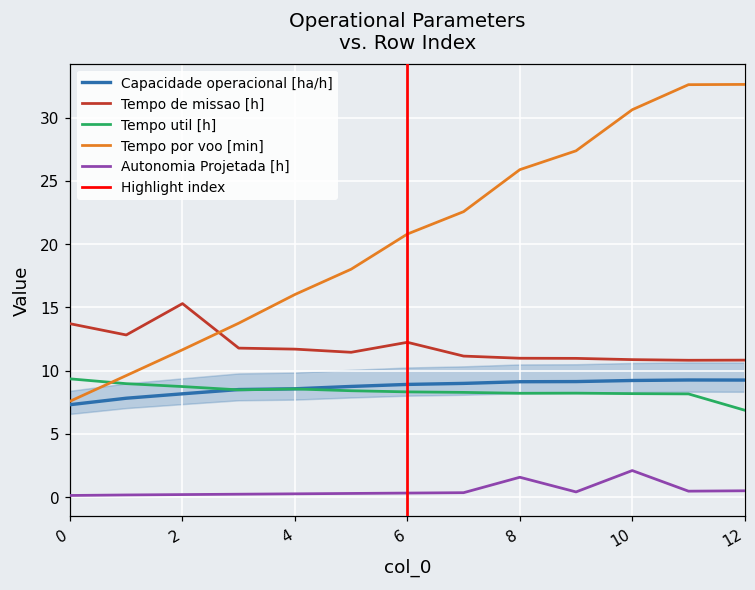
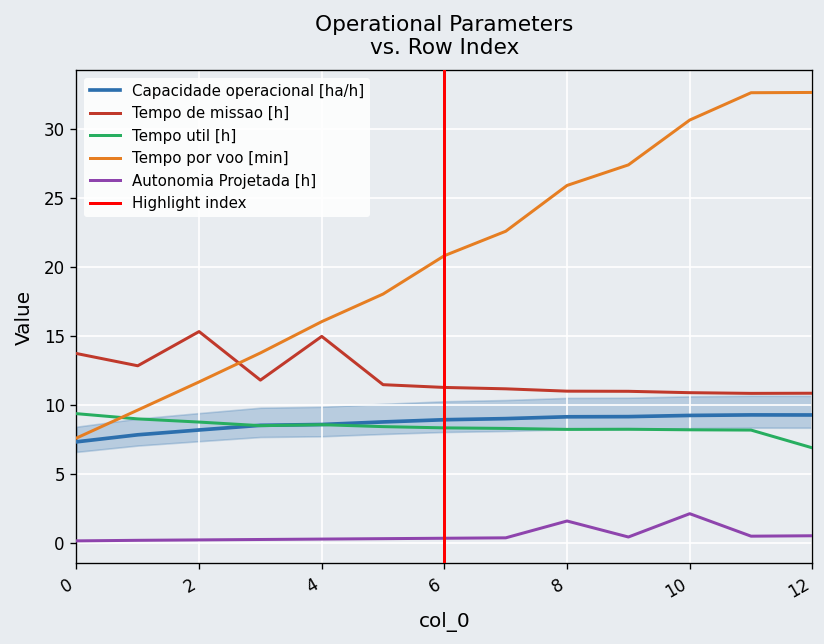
  {
    "Tempo de missao [h]": {
      "0": 13.7,
      "2": 15.3,
-     "4": 11.7,
-     "6": 12.2,
+     "4": 14.9,
+     "6": 11.2,
      "8": 11.0,
      "10": 10.9
    },
    "Tempo util [h]": {
      "0": 9.3,
      "2": 8.7,
      "6": 8.3,
      "8": 8.2,
      "10": 8.2,
      "12": 6.9
    },
    "Tempo por voo [min]": {
      "0": 7.6,
      "2": 11.6,
      "4": 16.0,
      "6": 20.8,
      "8": 25.9,
      "10": 30.6,
      "12": 32.6
    },
    "Autonomia Projetada [h]": {
      "0": 0.1,
      "2": 0.2,
      "4": 0.3,
      "6": 0.3,
      "8": 1.6,
      "10": 2.1,
      "12": 0.5
    }
  }
